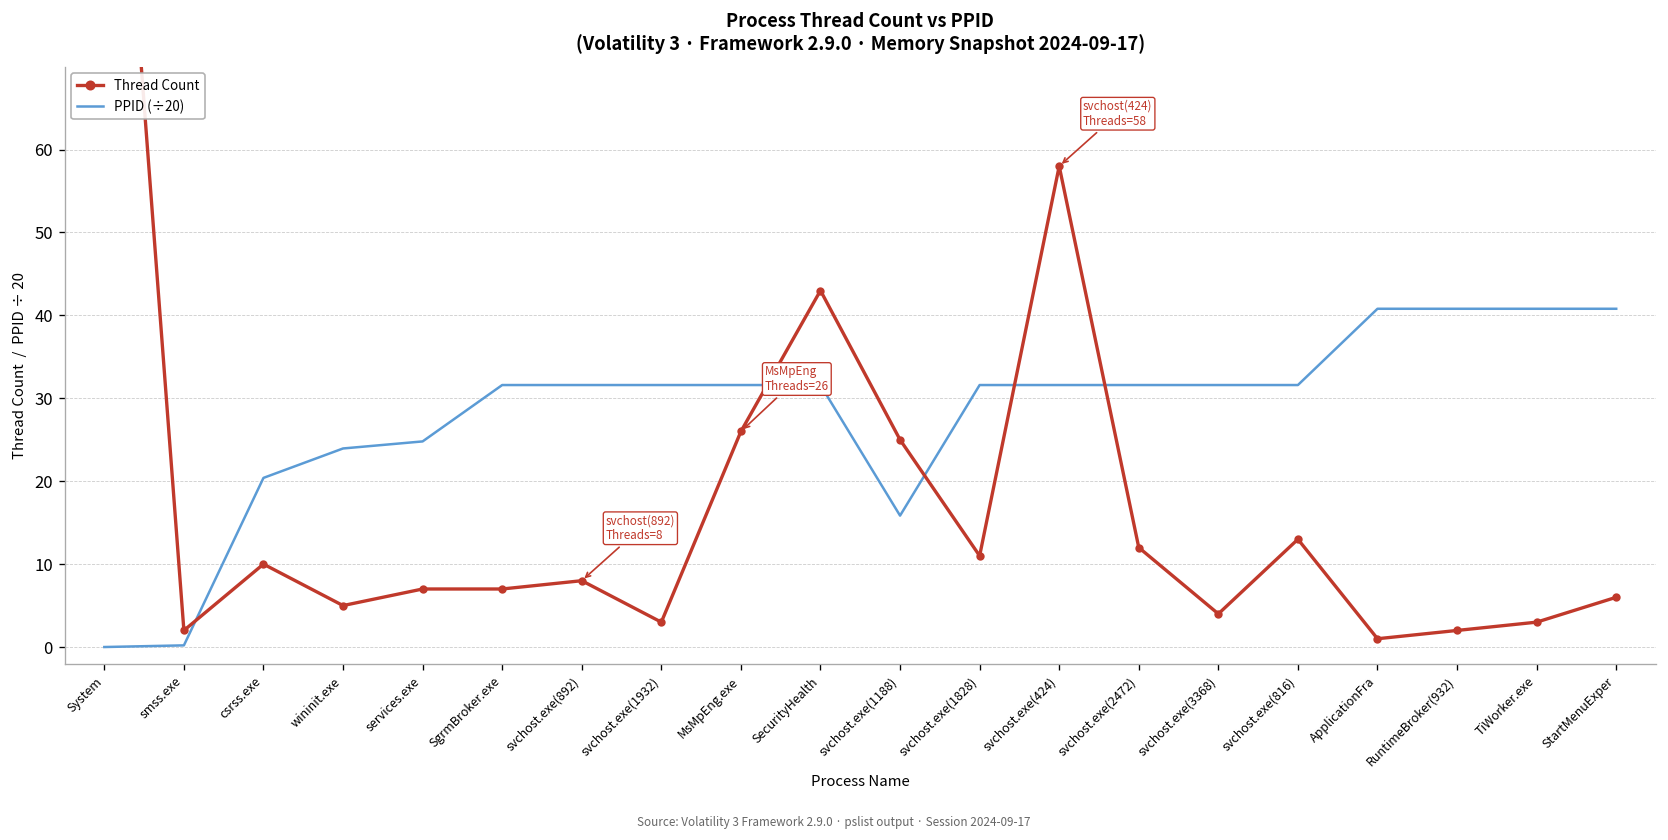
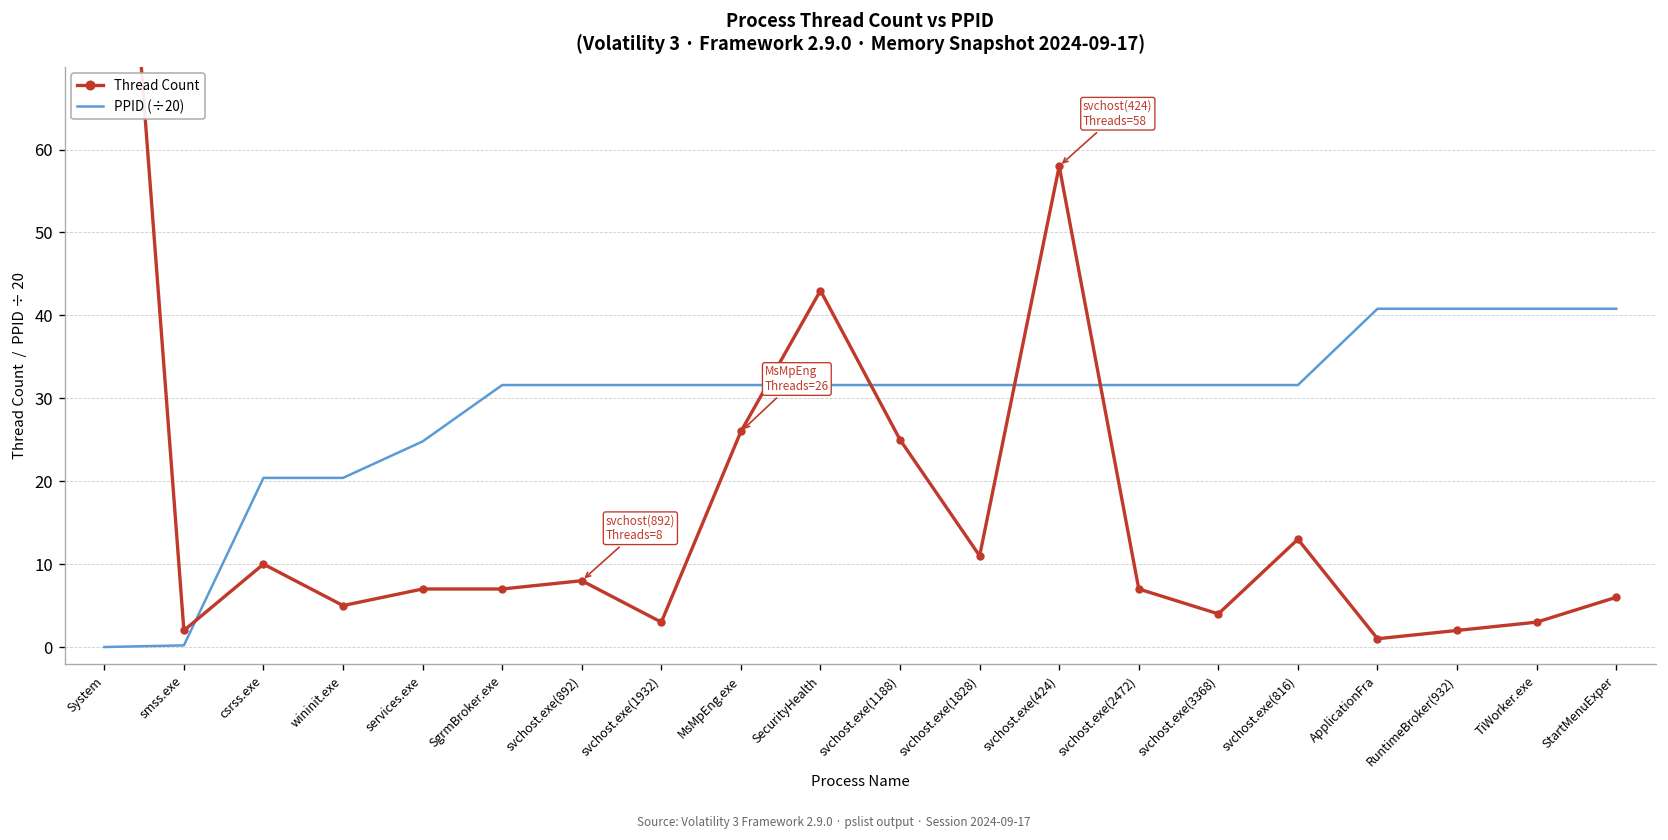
  {
    "Thread Count": {
      "smss.exe": 2,
      "csrss.exe": 10,
      "wininit.exe": 5,
      "services.exe": 7,
      "SgrmBroker.exe": 7,
      "svchost.exe(1932)": 3,
      "MsMpEng.exe": 26,
      "SecurityHealth": 43,
      "svchost.exe(1188)": 25,
      "svchost.exe(1828)": 11,
-     "svchost.exe(2472)": 12,
+     "svchost.exe(2472)": 7,
      "svchost.exe(3368)": 4,
      "svchost.exe(816)": 13,
      "ApplicationFra": 1,
      "RuntimeBroker(932)": 2,
      "TiWorker.exe": 3,
      "StartMenuExper": 6
    },
    "PPID (÷20)": {
      "System": 0,
      "smss.exe": 0,
      "csrss.exe": 20,
-     "wininit.exe": 24,
+     "wininit.exe": 20,
      "services.exe": 25,
      "SgrmBroker.exe": 32,
      "svchost.exe(892)": 32,
      "svchost.exe(1932)": 32,
      "MsMpEng.exe": 32,
-     "svchost.exe(1188)": 16,
+     "svchost.exe(1188)": 32,
      "svchost.exe(1828)": 32,
      "svchost.exe(424)": 32,
      "svchost.exe(2472)": 32,
      "svchost.exe(3368)": 32,
      "svchost.exe(816)": 32,
      "ApplicationFra": 41,
      "RuntimeBroker(932)": 41,
      "TiWorker.exe": 41,
      "StartMenuExper": 41
    }
  }
